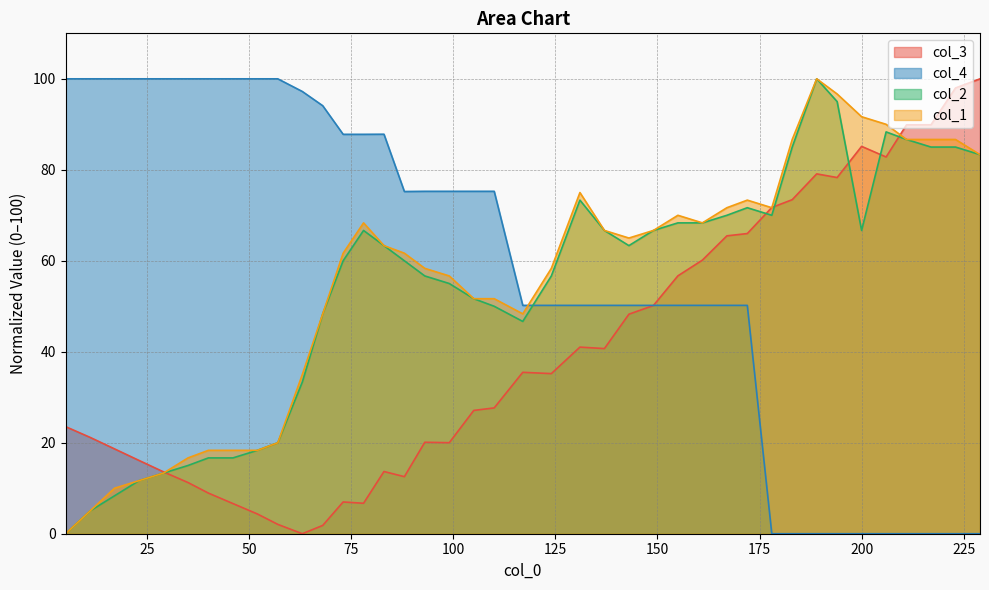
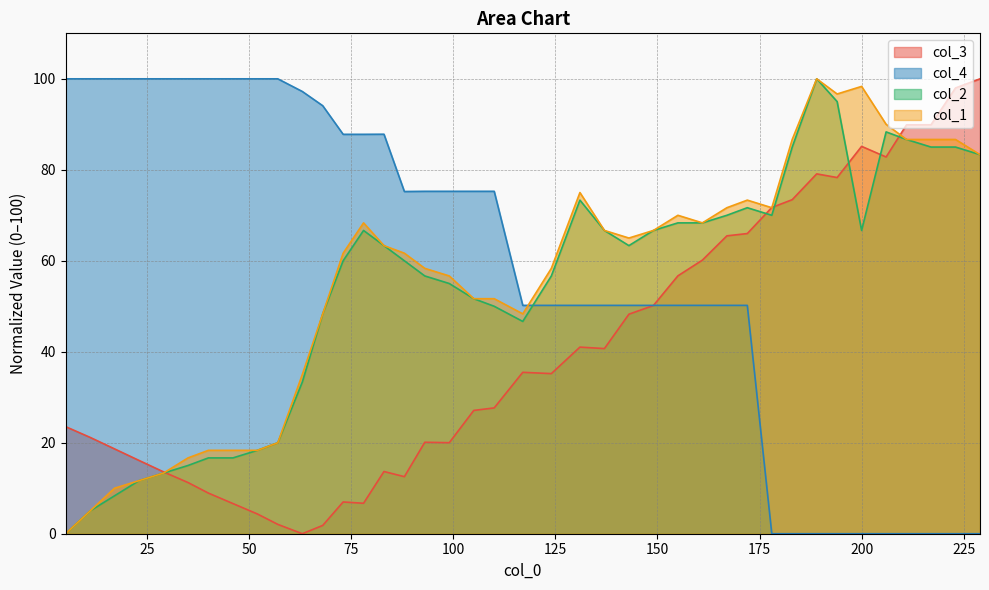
  {
    "col_3": {
      "200": 85
    },
    "col_4": {
      "200": 0
    },
    "col_2": {
      "200": 67
    },
    "col_1": {
-     "200": 92
+     "200": 98
    }
  }
